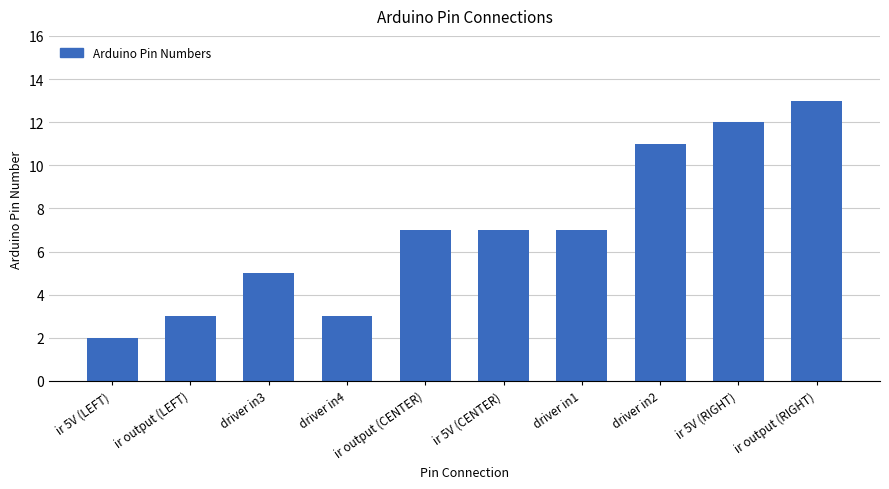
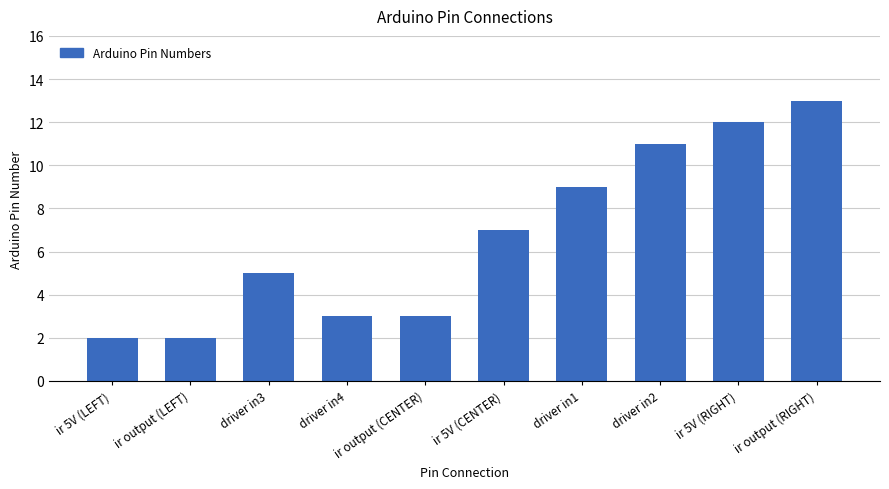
  {
    "ir 5V (LEFT)": 2,
-   "ir output (LEFT)": 3,
+   "ir output (LEFT)": 2,
    "driver in3": 5,
    "driver in4": 3,
-   "ir output (CENTER)": 7,
+   "ir output (CENTER)": 3,
    "ir 5V (CENTER)": 7,
-   "driver in1": 7,
+   "driver in1": 9,
    "driver in2": 11,
    "ir 5V (RIGHT)": 12,
    "ir output (RIGHT)": 13
  }
